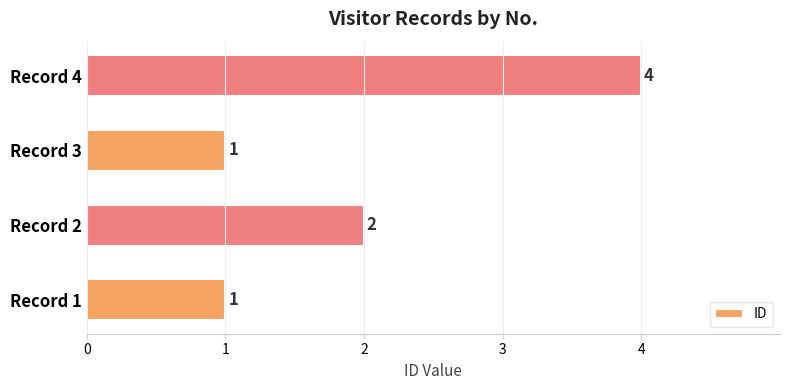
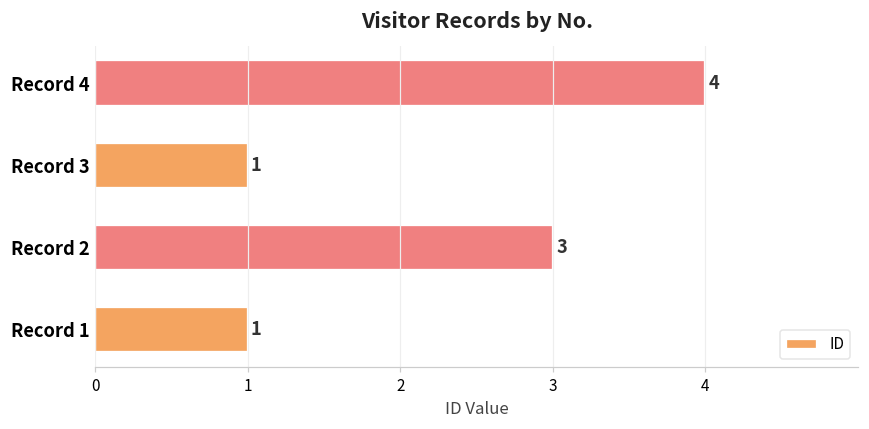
  {
    "Record 4": 4,
    "Record 3": 1,
-   "Record 2": 2,
+   "Record 2": 3,
    "Record 1": 1
  }
